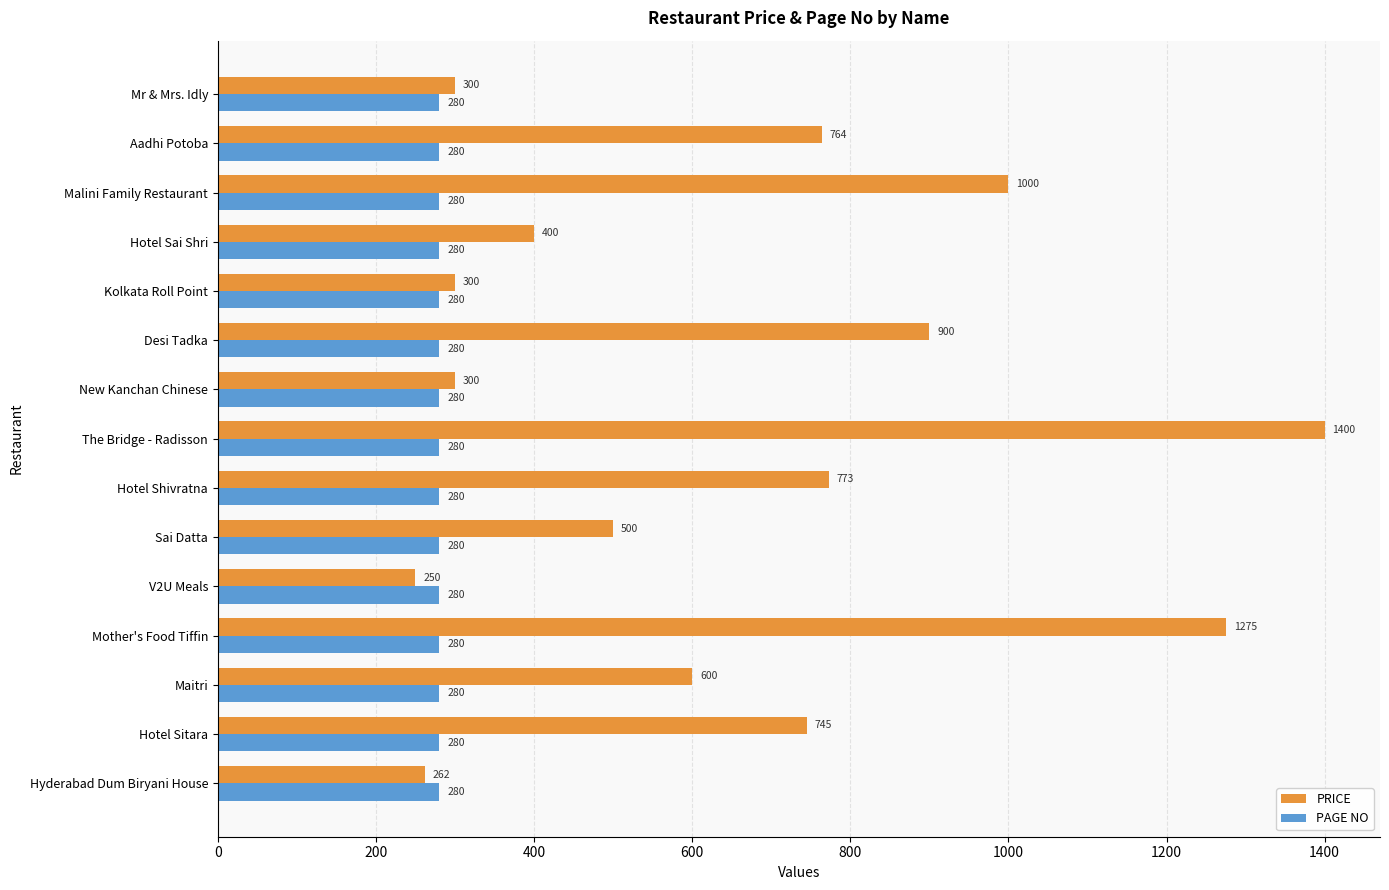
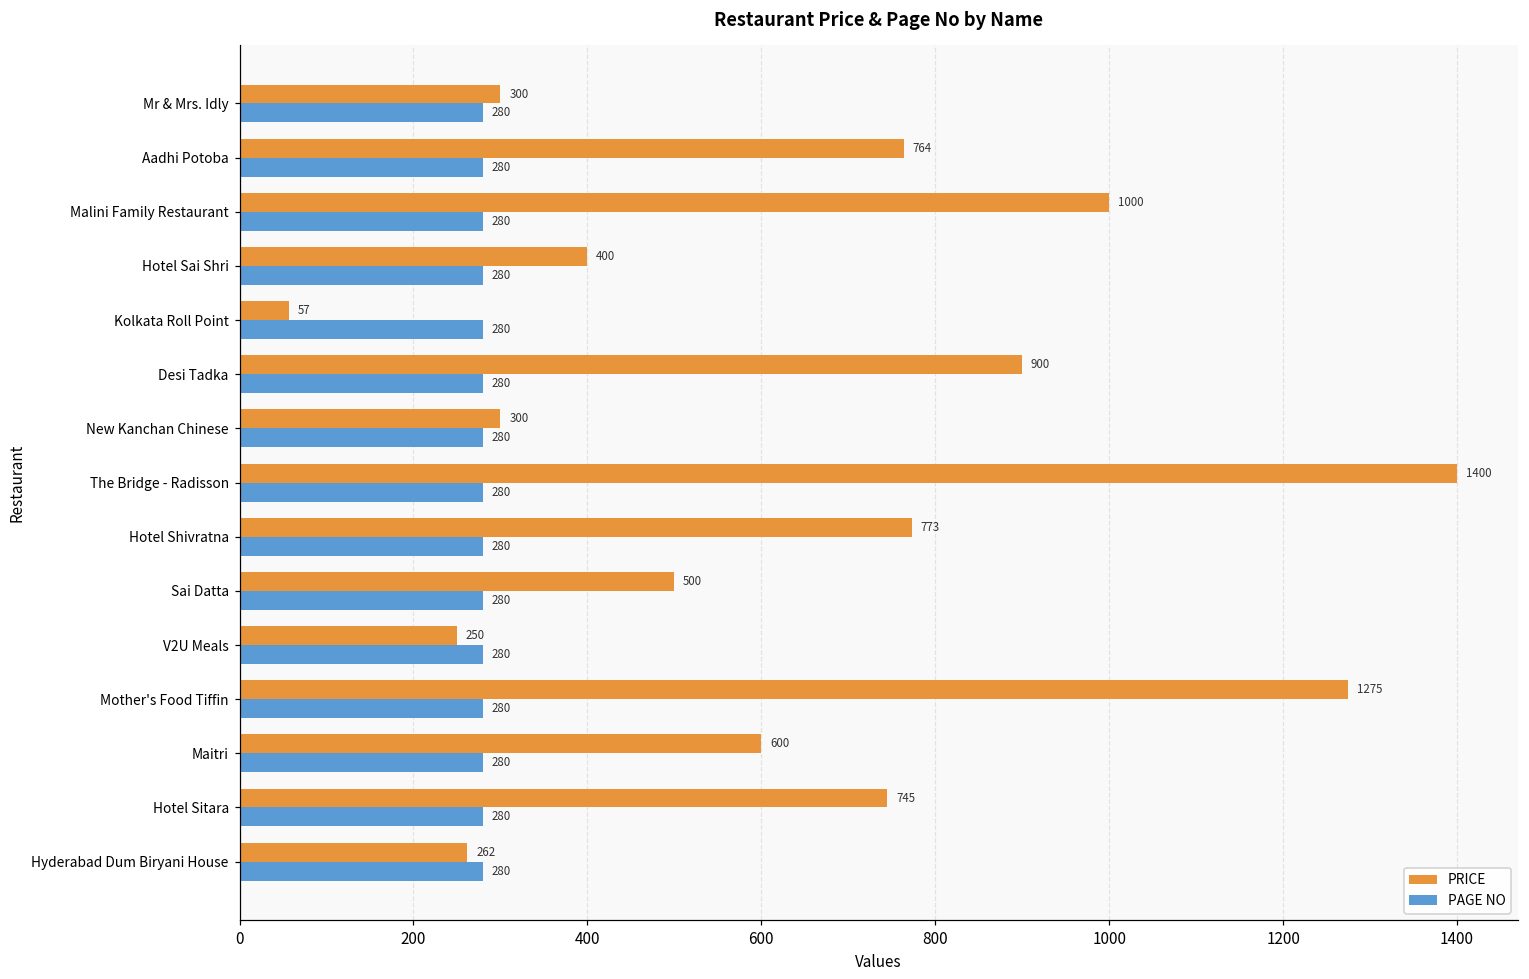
  {
    "PRICE": {
      "Mr & Mrs. Idly": 300,
      "Aadhi Potoba": 764,
      "Malini Family Restaurant": 1000,
      "Hotel Sai Shri": 400,
-     "Kolkata Roll Point": 300,
+     "Kolkata Roll Point": 57,
      "Desi Tadka": 900,
      "New Kanchan Chinese": 300,
      "The Bridge - Radisson": 1400,
      "Hotel Shivratna": 773,
      "Sai Datta": 500,
      "V2U Meals": 250,
      "Mother's Food Tiffin": 1275,
      "Maitri": 600,
      "Hotel Sitara": 745,
      "Hyderabad Dum Biryani House": 262
    },
    "PAGE NO": {
      "Mr & Mrs. Idly": 280,
      "Aadhi Potoba": 280,
      "Malini Family Restaurant": 280,
      "Hotel Sai Shri": 280,
      "Kolkata Roll Point": 280,
      "Desi Tadka": 280,
      "New Kanchan Chinese": 280,
      "The Bridge - Radisson": 280,
      "Hotel Shivratna": 280,
      "Sai Datta": 280,
      "V2U Meals": 280,
      "Mother's Food Tiffin": 280,
      "Maitri": 280,
      "Hotel Sitara": 280,
      "Hyderabad Dum Biryani House": 280
    }
  }
